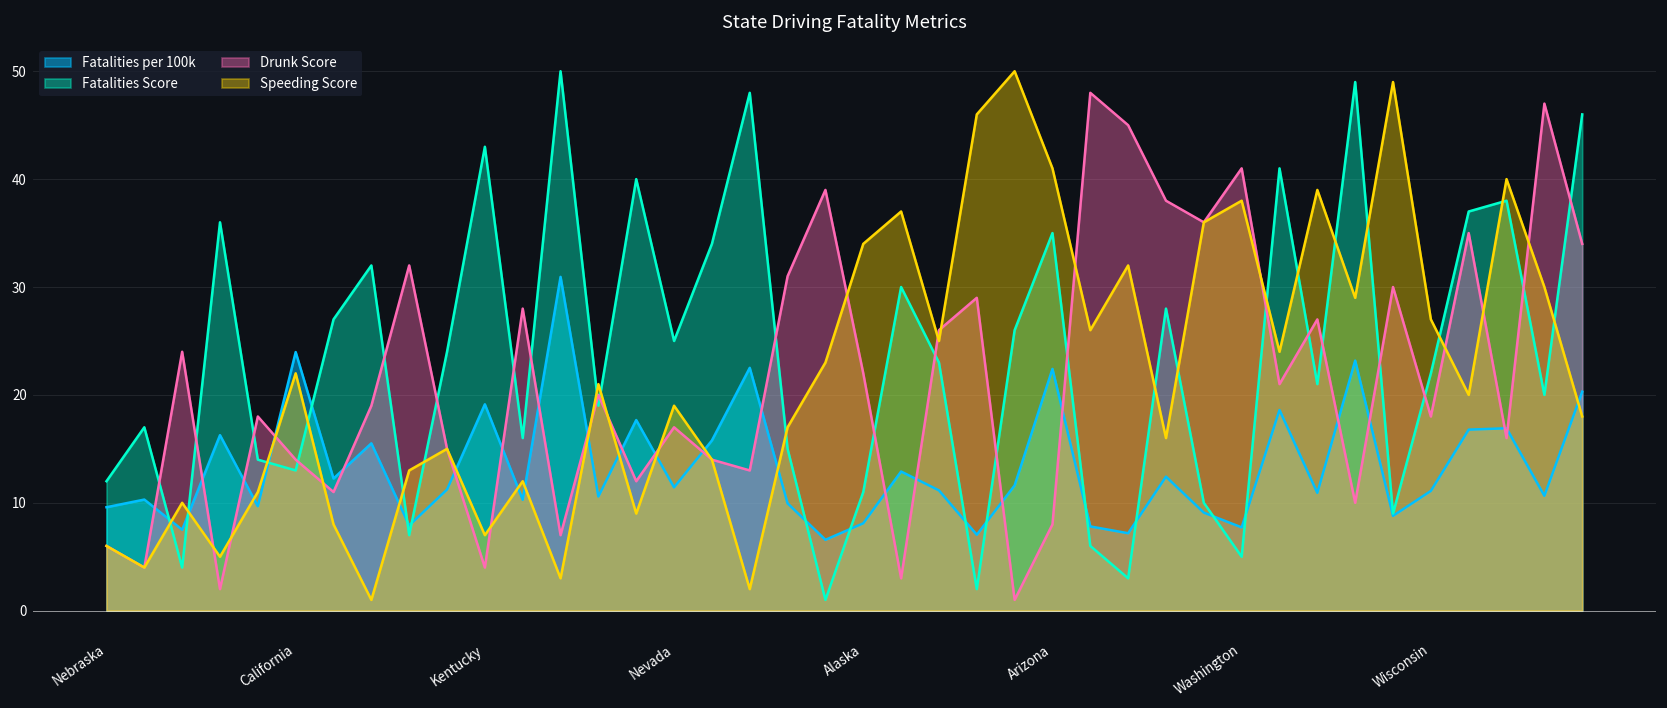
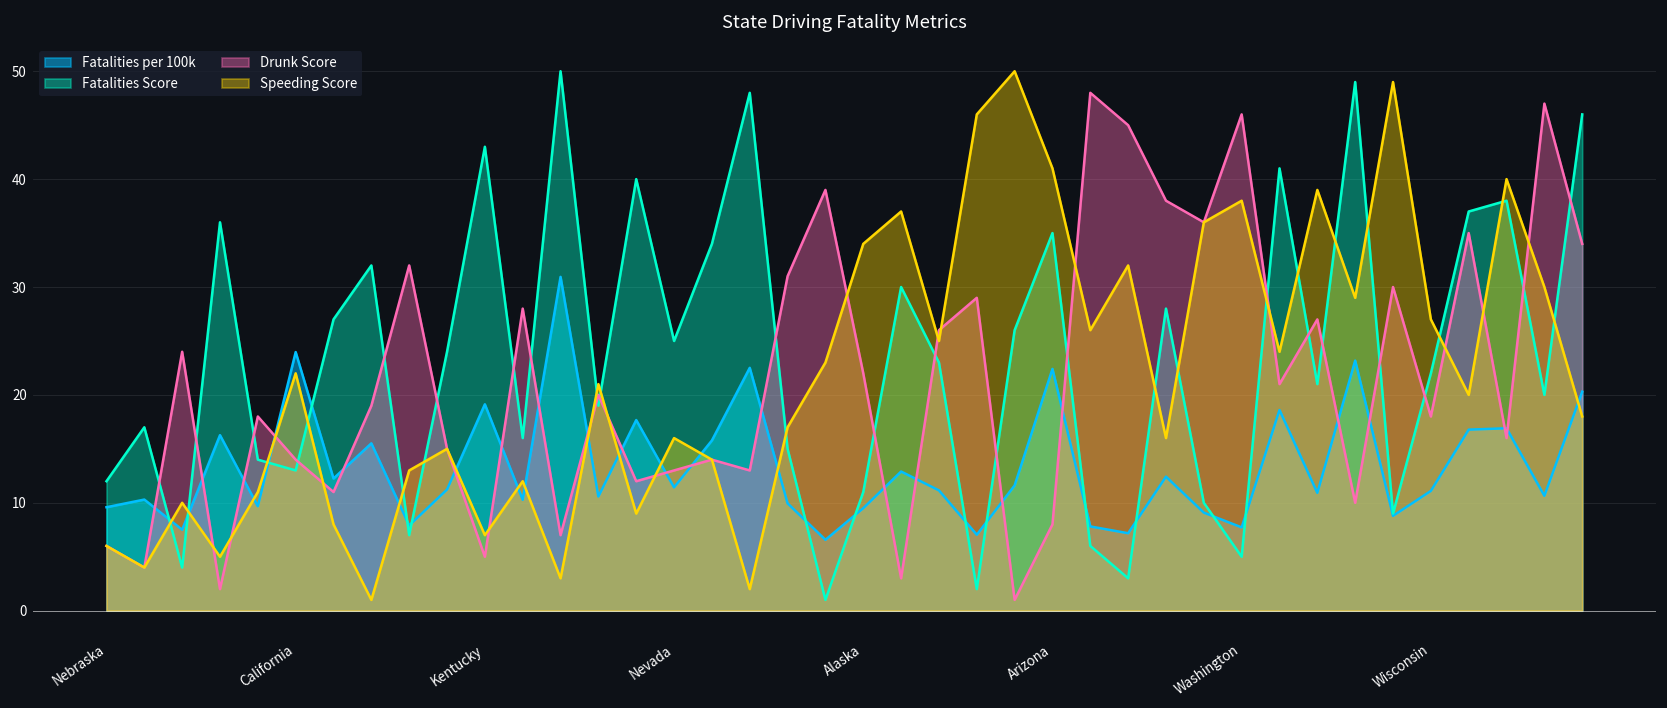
  {
    "Fatalities per 100k": {
      "Nebraska": 10,
      "California": 24,
      "Kentucky": 19,
      "Nevada": 11,
-     "Alaska": 8,
+     "Alaska": 10,
      "Arizona": 22,
      "Washington": 8,
      "Wisconsin": 11
    },
    "Fatalities Score": {
      "Nebraska": 12,
      "California": 13,
      "Kentucky": 43,
      "Nevada": 25,
      "Alaska": 11,
      "Arizona": 35,
      "Washington": 5,
      "Wisconsin": 22
    },
    "Drunk Score": {
      "California": 14,
-     "Kentucky": 4,
-     "Nevada": 17,
+     "Kentucky": 5,
+     "Nevada": 13,
      "Alaska": 22,
      "Arizona": 8,
-     "Washington": 41,
+     "Washington": 46,
      "Wisconsin": 18
    },
    "Speeding Score": {
      "California": 22,
      "Kentucky": 7,
-     "Nevada": 19,
+     "Nevada": 16,
      "Alaska": 34,
      "Arizona": 41,
      "Washington": 38,
      "Wisconsin": 27
    }
  }
